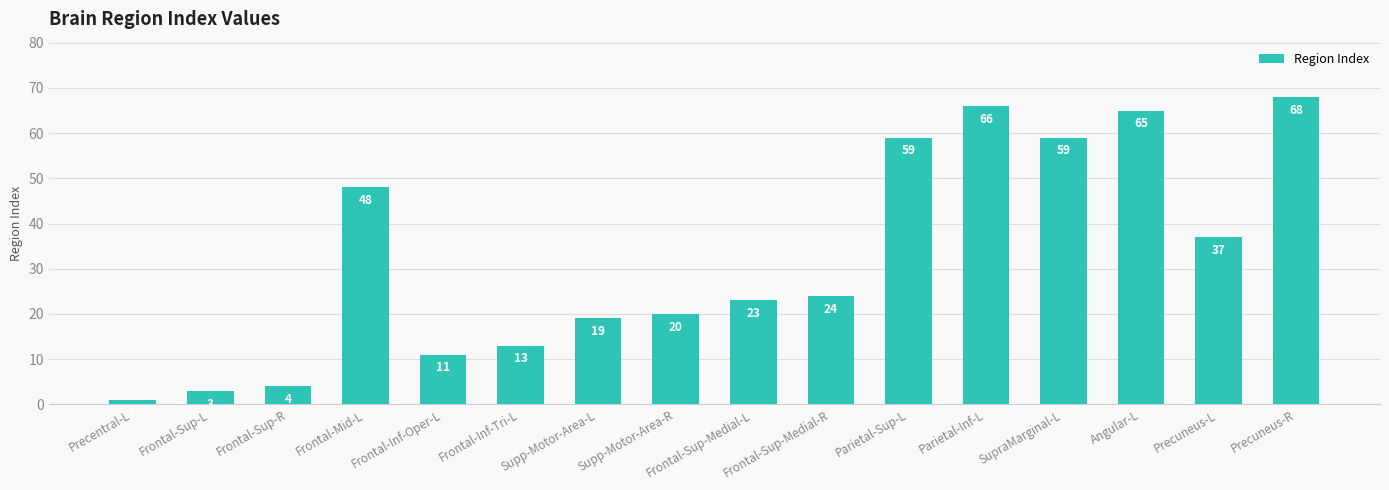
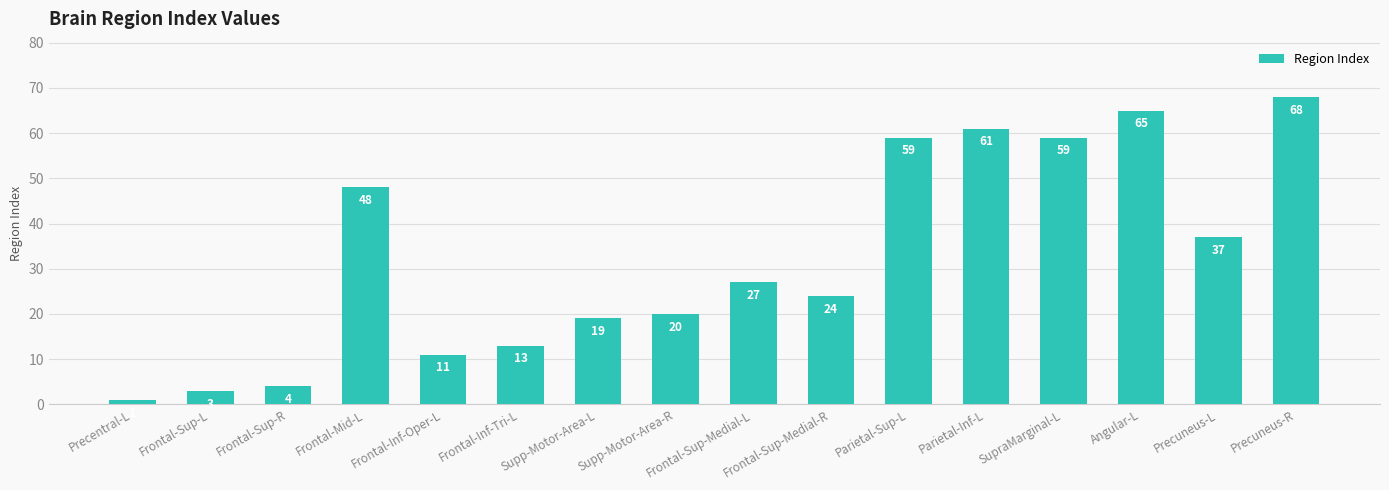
  {
    "Frontal-Sup-R": 4,
    "Frontal-Mid-L": 48,
    "Frontal-Inf-Oper-L": 11,
    "Frontal-Inf-Tri-L": 13,
    "Supp-Motor-Area-L": 19,
    "Supp-Motor-Area-R": 20,
-   "Frontal-Sup-Medial-L": 23,
+   "Frontal-Sup-Medial-L": 27,
    "Frontal-Sup-Medial-R": 24,
    "Parietal-Sup-L": 59,
-   "Parietal-Inf-L": 66,
+   "Parietal-Inf-L": 61,
    "SupraMarginal-L": 59,
    "Angular-L": 65,
    "Precuneus-L": 37,
    "Precuneus-R": 68
  }
